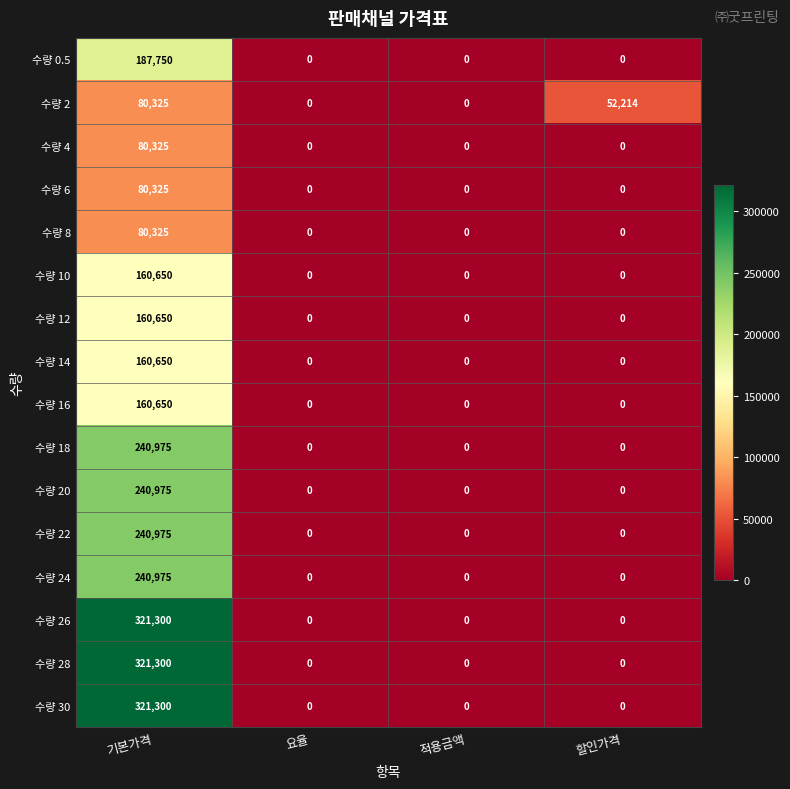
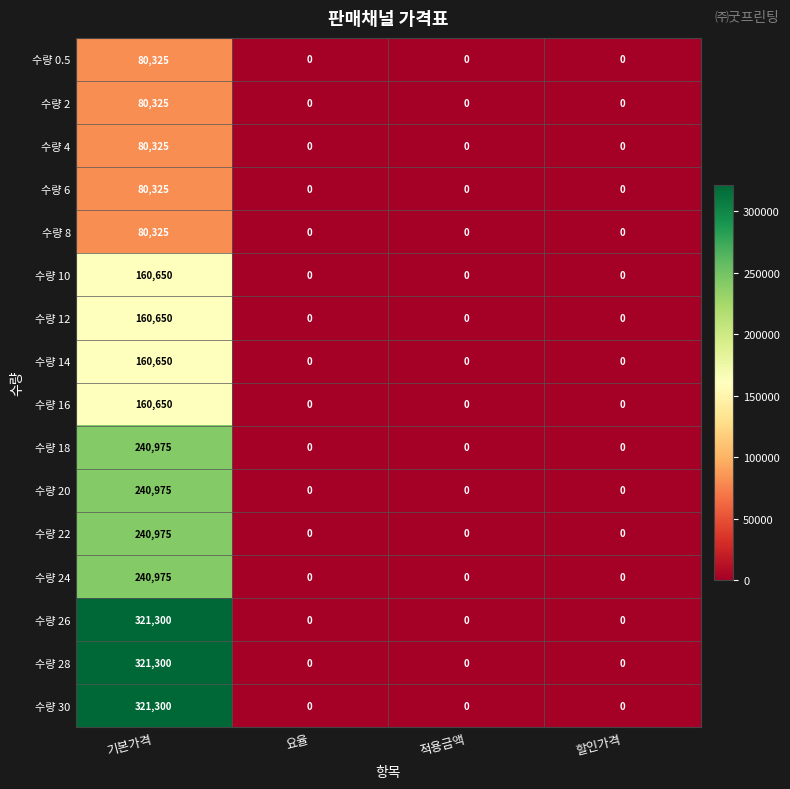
  {
    "수량 0.5": {
-     "기본가격": "187,750",
+     "기본가격": "80,325",
      "요율": "0",
      "적용금액": "0",
      "할인가격": "0"
    },
    "수량 2": {
      "기본가격": "80,325",
      "요율": "0",
      "적용금액": "0",
-     "할인가격": "52,214"
+     "할인가격": "0"
    },
    "수량 4": {
      "기본가격": "80,325",
      "요율": "0",
      "적용금액": "0",
      "할인가격": "0"
    },
    "수량 6": {
      "기본가격": "80,325",
      "요율": "0",
      "적용금액": "0",
      "할인가격": "0"
    },
    "수량 8": {
      "기본가격": "80,325",
      "요율": "0",
      "적용금액": "0",
      "할인가격": "0"
    },
    "수량 10": {
      "기본가격": "160,650",
      "요율": "0",
      "적용금액": "0",
      "할인가격": "0"
    },
    "수량 12": {
      "기본가격": "160,650",
      "요율": "0",
      "적용금액": "0",
      "할인가격": "0"
    },
    "수량 14": {
      "기본가격": "160,650",
      "요율": "0",
      "적용금액": "0",
      "할인가격": "0"
    },
    "수량 16": {
      "기본가격": "160,650",
      "요율": "0",
      "적용금액": "0",
      "할인가격": "0"
    },
    "수량 18": {
      "기본가격": "240,975",
      "요율": "0",
      "적용금액": "0",
      "할인가격": "0"
    },
    "수량 20": {
      "기본가격": "240,975",
      "요율": "0",
      "적용금액": "0",
      "할인가격": "0"
    },
    "수량 22": {
      "기본가격": "240,975",
      "요율": "0",
      "적용금액": "0",
      "할인가격": "0"
    },
    "수량 24": {
      "기본가격": "240,975",
      "요율": "0",
      "적용금액": "0",
      "할인가격": "0"
    },
    "수량 26": {
      "기본가격": "321,300",
      "요율": "0",
      "적용금액": "0",
      "할인가격": "0"
    },
    "수량 28": {
      "기본가격": "321,300",
      "요율": "0",
      "적용금액": "0",
      "할인가격": "0"
    },
    "수량 30": {
      "기본가격": "321,300",
      "요율": "0",
      "적용금액": "0",
      "할인가격": "0"
    }
  }
